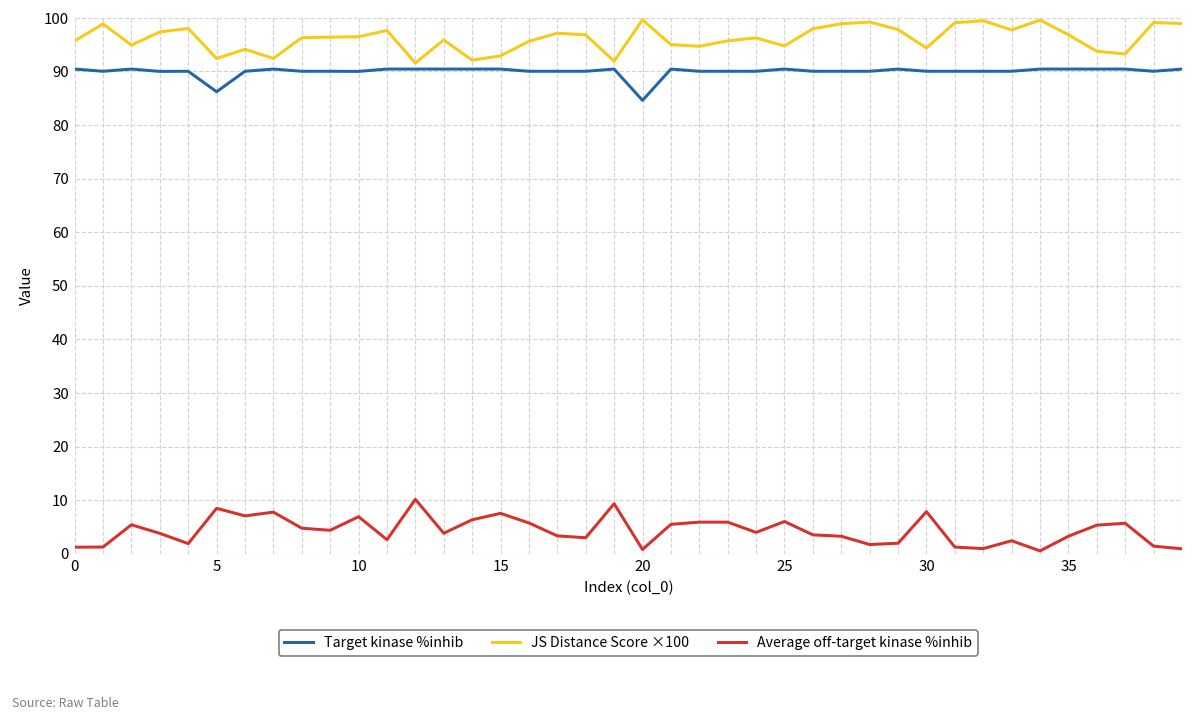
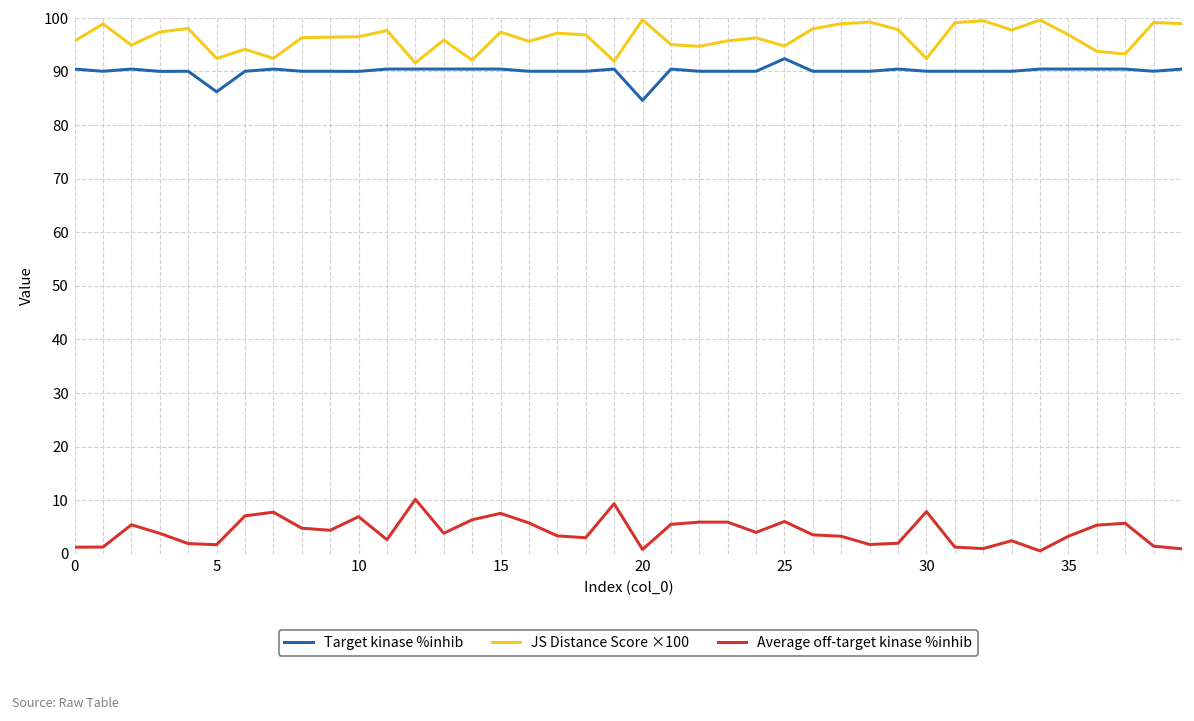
  {
    "Target kinase %inhib": {
      "0": 90,
      "5": 86,
      "10": 90,
      "15": 90,
      "20": 85,
-     "25": 90,
+     "25": 92,
      "30": 90,
      "35": 90
    },
    "JS Distance Score ×100": {
      "0": 96,
      "5": 92,
      "10": 96,
-     "15": 93,
+     "15": 97,
      "20": 100,
      "25": 95,
-     "30": 94,
+     "30": 92,
      "35": 97
    },
    "Average off-target kinase %inhib": {
      "0": 1,
-     "5": 8,
+     "5": 2,
      "10": 7,
      "15": 8,
      "20": 1,
      "25": 6,
      "30": 8,
      "35": 3
    }
  }
